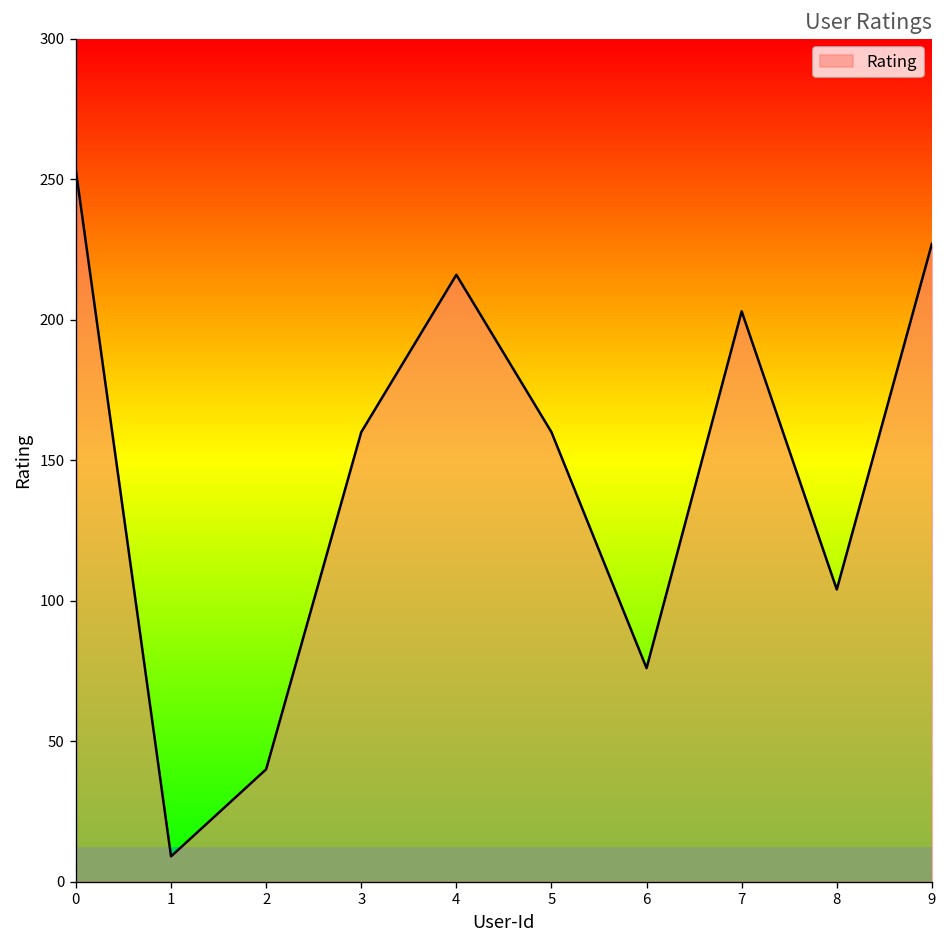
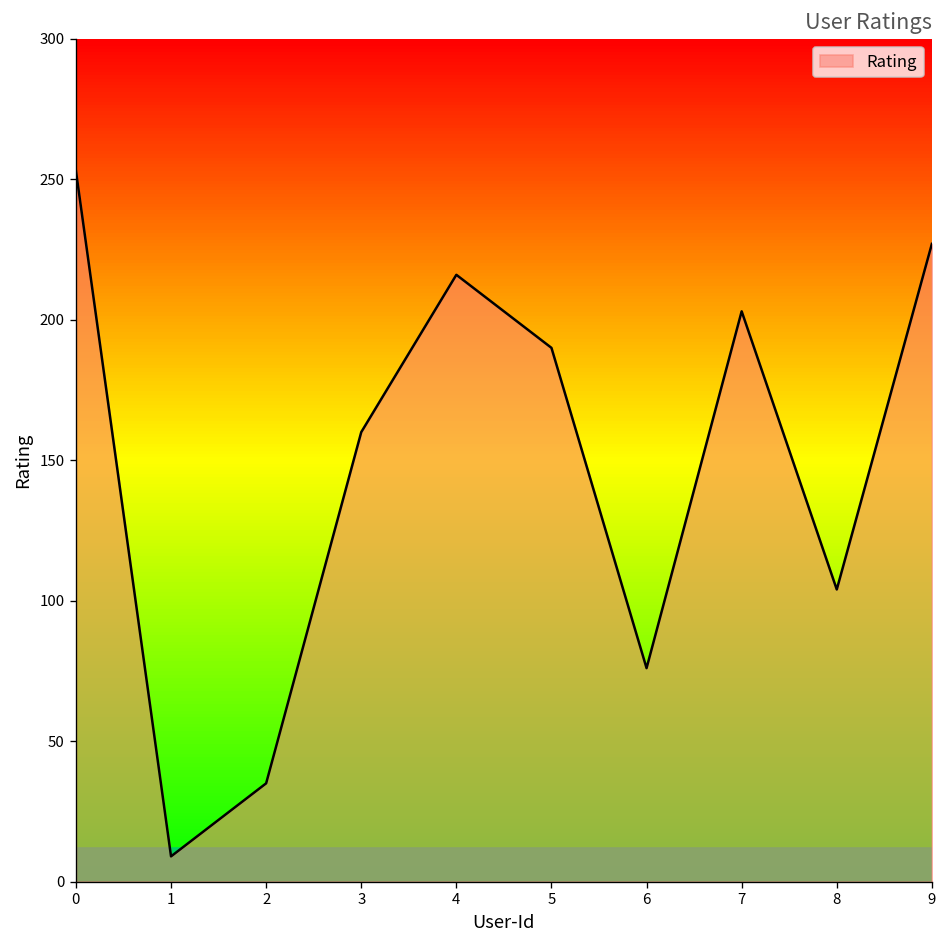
  {
    "0": 253,
-   "2": 40,
+   "2": 35,
    "3": 160,
    "4": 216,
-   "5": 160,
+   "5": 190,
    "6": 76,
    "7": 203,
    "8": 104,
    "9": 227
  }
